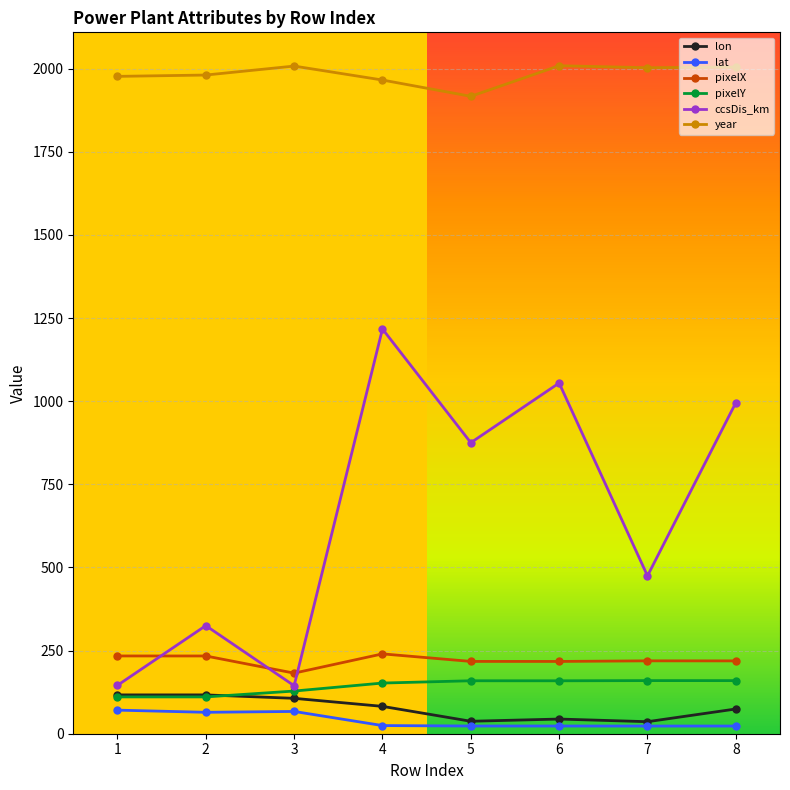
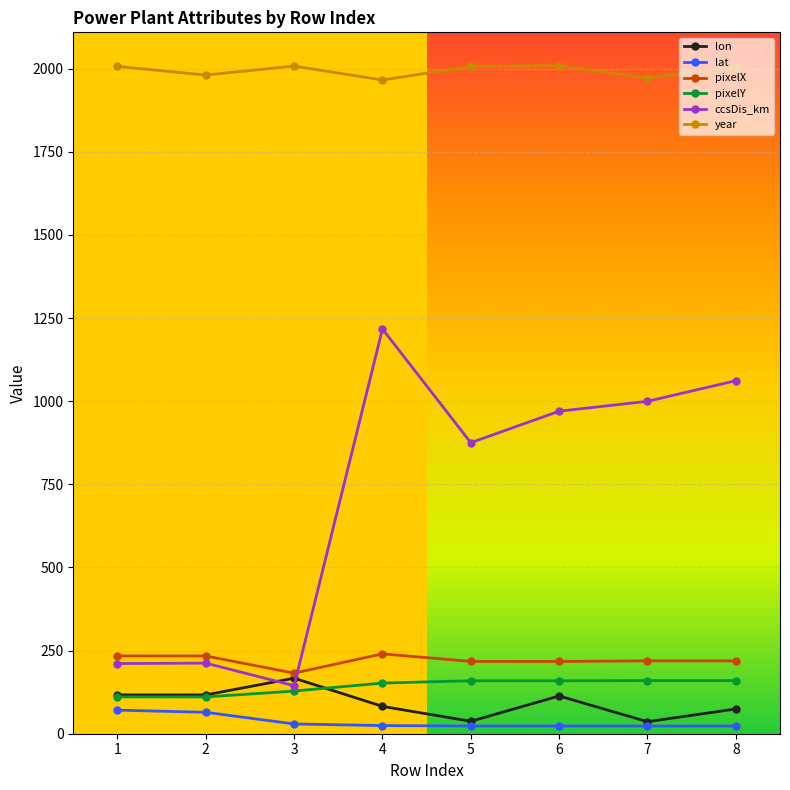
  {
    "lon": {
-     "3": 110,
+     "3": 170,
      "4": 80,
      "5": 40,
-     "6": 40,
+     "6": 110,
      "7": 40,
      "8": 70
    },
    "lat": {
      "1": 70,
      "2": 60,
-     "3": 70,
+     "3": 30,
      "4": 20,
      "5": 20,
      "6": 20,
      "7": 20,
      "8": 20
    },
    "pixelX": {
      "1": 230,
      "2": 230,
      "3": 180,
      "4": 240,
      "5": 220,
      "6": 220,
      "7": 220,
      "8": 220
    },
    "pixelY": {
      "3": 130,
      "4": 150,
      "5": 160,
      "6": 160,
      "7": 160,
      "8": 160
    },
    "ccsDis_km": {
-     "1": 150,
-     "2": 330,
+     "1": 210,
+     "2": 210,
      "3": 140,
      "4": 1220,
      "5": 880,
-     "6": 1050,
-     "7": 470,
-     "8": 1000
+     "6": 970,
+     "7": 1000,
+     "8": 1060
    },
    "year": {
-     "1": 1980,
+     "1": 2010,
      "2": 1980,
      "3": 2010,
      "4": 1970,
-     "5": 1920,
+     "5": 2010,
      "6": 2010,
-     "7": 2000
+     "7": 1970
    }
  }
